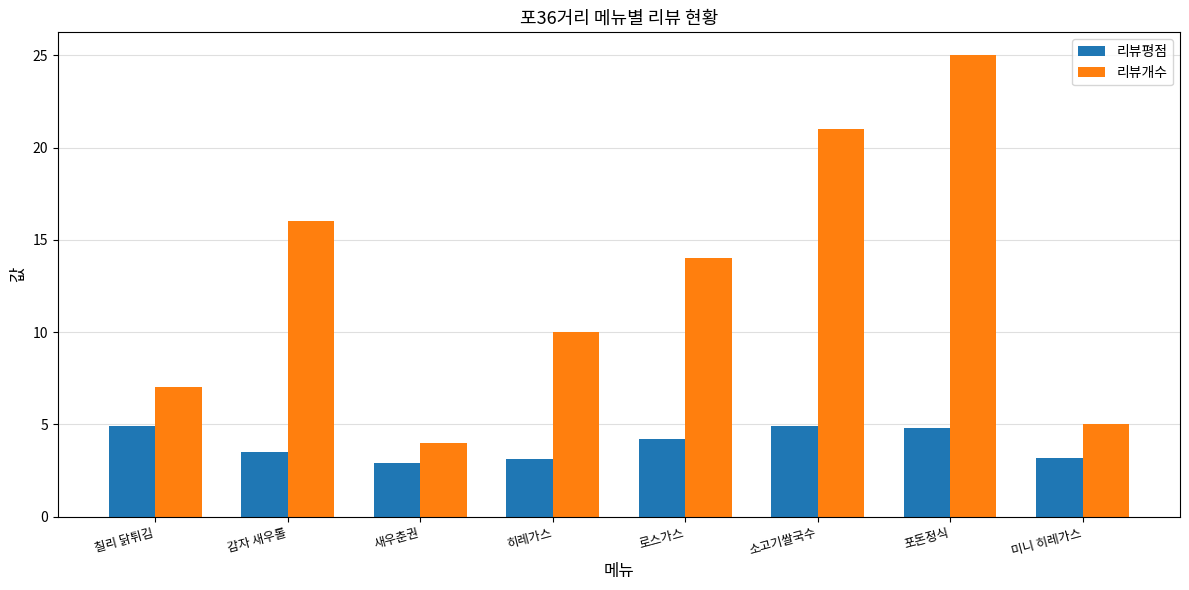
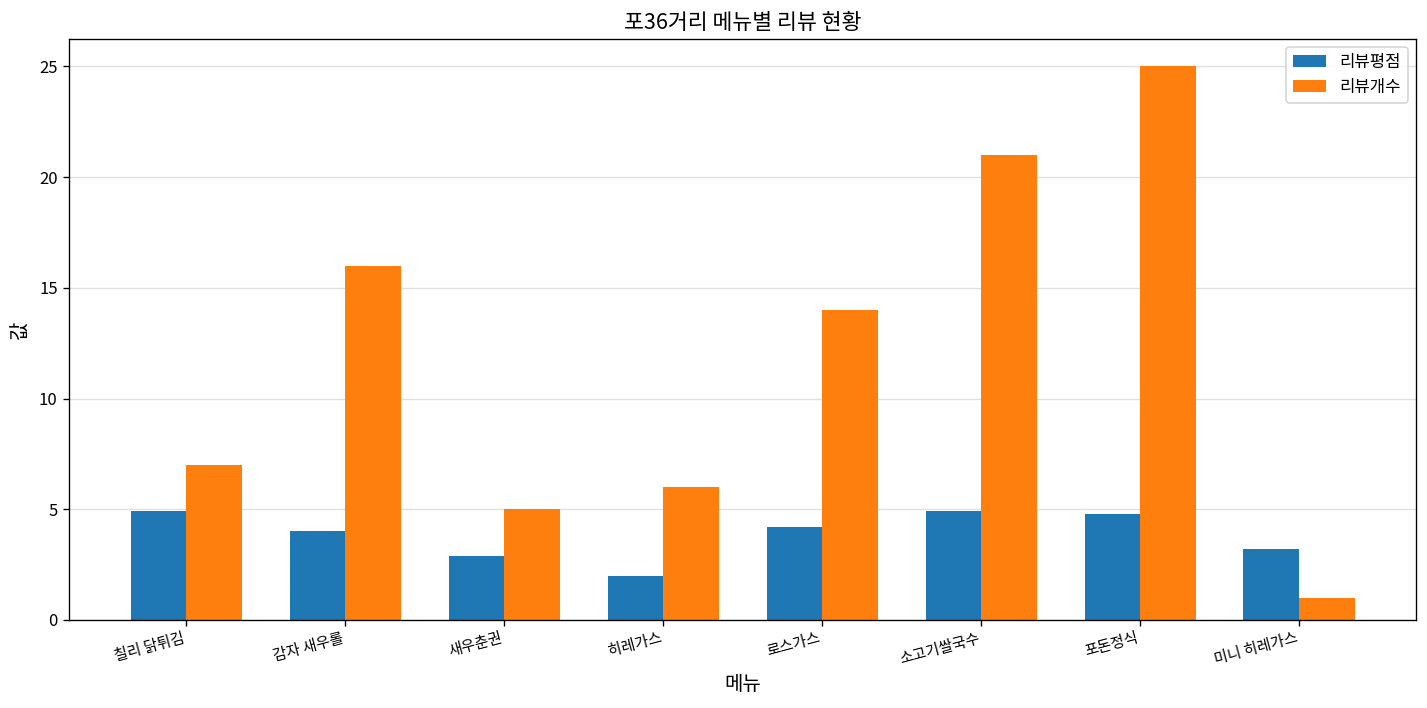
  {
    "리뷰평점": {
      "칠리 닭튀김": 4.9,
-     "감자 새우롤": 3.5,
+     "감자 새우롤": 4.0,
      "새우춘권": 2.9,
-     "히레가스": 3.1,
+     "히레가스": 2.0,
      "로스가스": 4.2,
      "소고기쌀국수": 4.9,
      "포돈정식": 4.8,
      "미니 히레가스": 3.2
    },
    "리뷰개수": {
      "칠리 닭튀김": 7,
      "감자 새우롤": 16,
-     "새우춘권": 4,
-     "히레가스": 10,
+     "새우춘권": 5,
+     "히레가스": 6,
      "로스가스": 14,
      "소고기쌀국수": 21,
      "포돈정식": 25,
-     "미니 히레가스": 5
+     "미니 히레가스": 1
    }
  }
